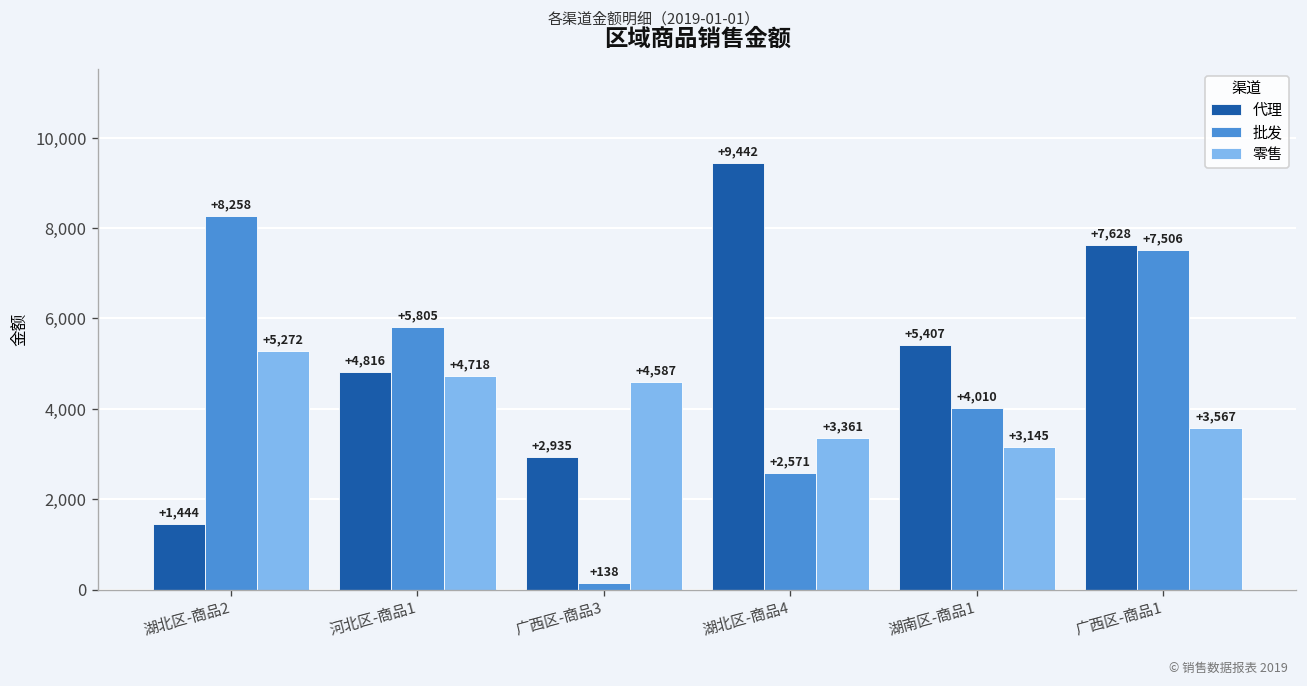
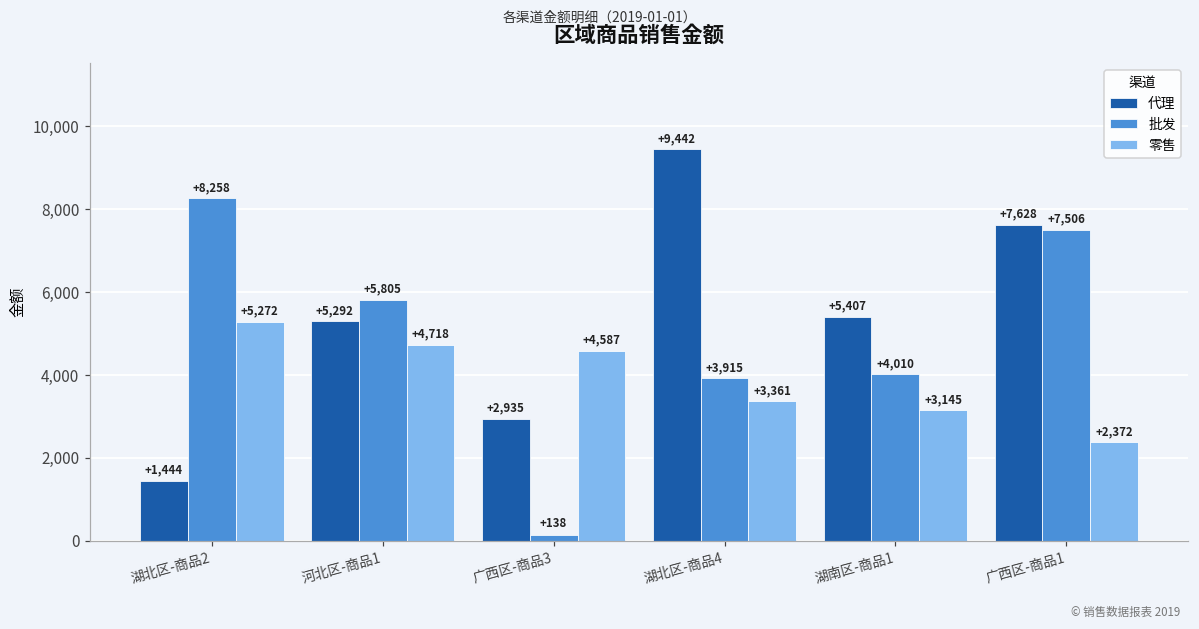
  {
    "代理": {
      "湖北区-商品2": "+1,444",
-     "河北区-商品1": "+4,816",
+     "河北区-商品1": "+5,292",
      "广西区-商品3": "+2,935",
      "湖北区-商品4": "+9,442",
      "湖南区-商品1": "+5,407",
      "广西区-商品1": "+7,628"
    },
    "批发": {
      "湖北区-商品2": "+8,258",
      "河北区-商品1": "+5,805",
      "广西区-商品3": "+138",
-     "湖北区-商品4": "+2,571",
+     "湖北区-商品4": "+3,915",
      "湖南区-商品1": "+4,010",
      "广西区-商品1": "+7,506"
    },
    "零售": {
      "湖北区-商品2": "+5,272",
      "河北区-商品1": "+4,718",
      "广西区-商品3": "+4,587",
      "湖北区-商品4": "+3,361",
      "湖南区-商品1": "+3,145",
-     "广西区-商品1": "+3,567"
+     "广西区-商品1": "+2,372"
    }
  }
